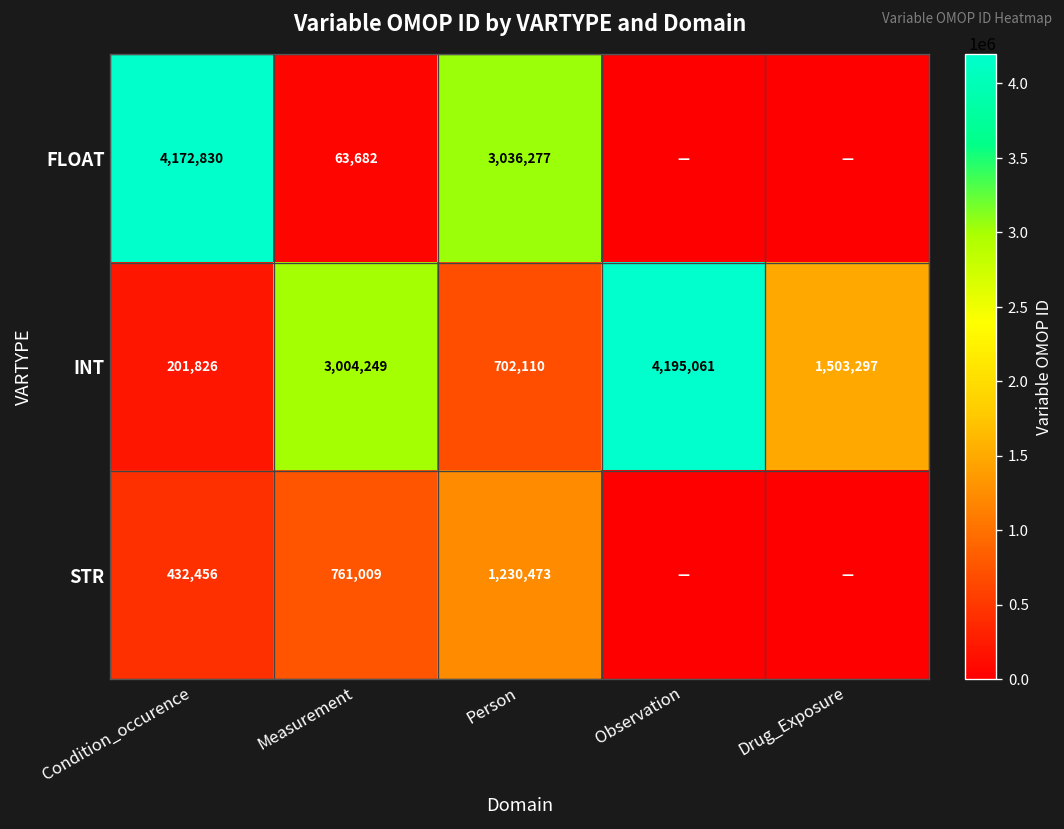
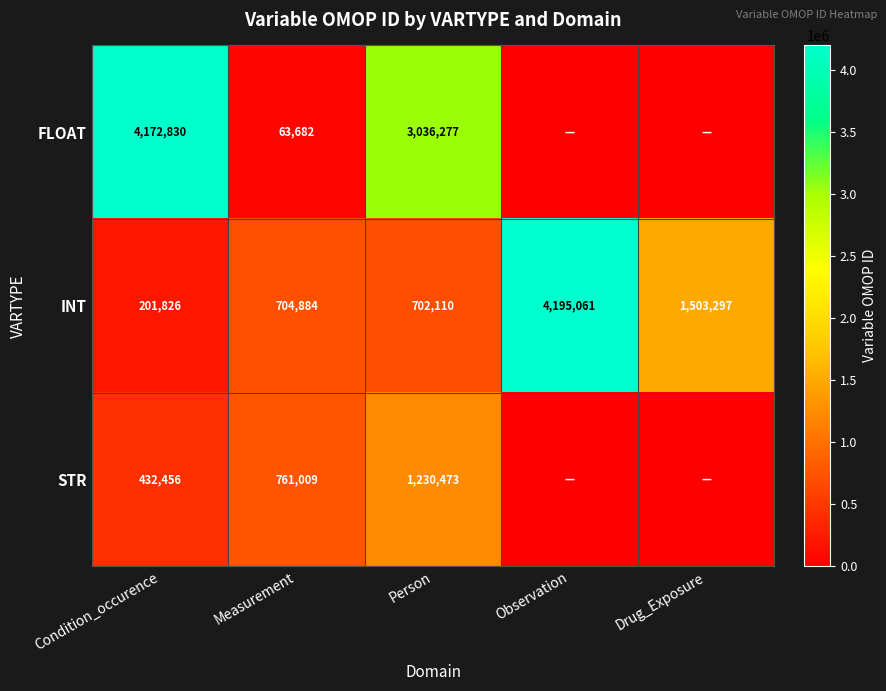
  {
    "FLOAT": {
      "Condition_occurence": "4,172,830",
      "Measurement": "63,682",
      "Person": "3,036,277"
    },
    "INT": {
      "Condition_occurence": "201,826",
-     "Measurement": "3,004,249",
+     "Measurement": "704,884",
      "Person": "702,110",
      "Observation": "4,195,061",
      "Drug_Exposure": "1,503,297"
    },
    "STR": {
      "Condition_occurence": "432,456",
      "Measurement": "761,009",
      "Person": "1,230,473"
    }
  }
